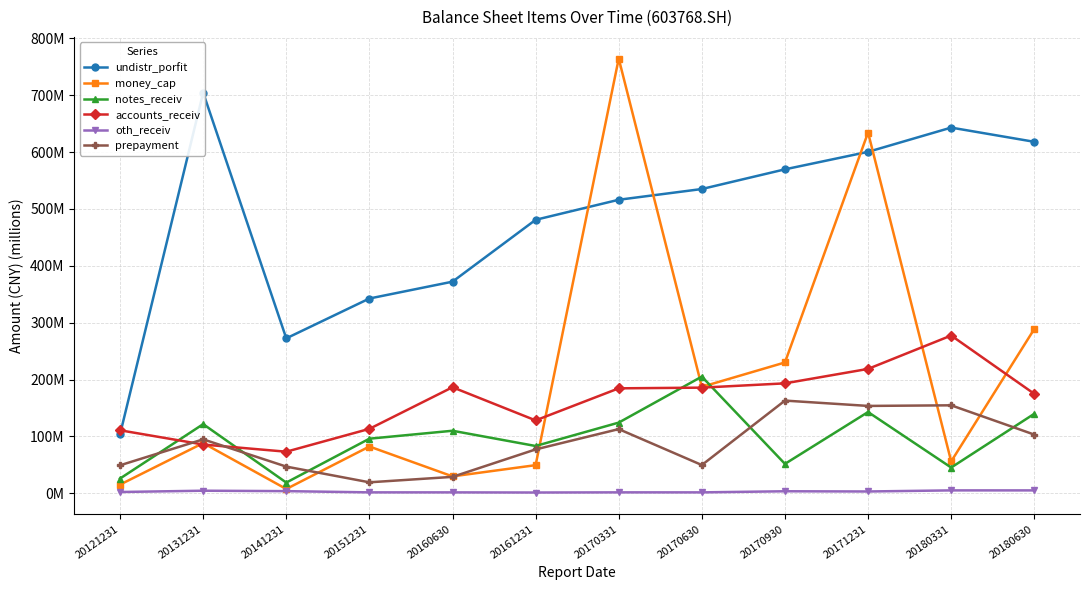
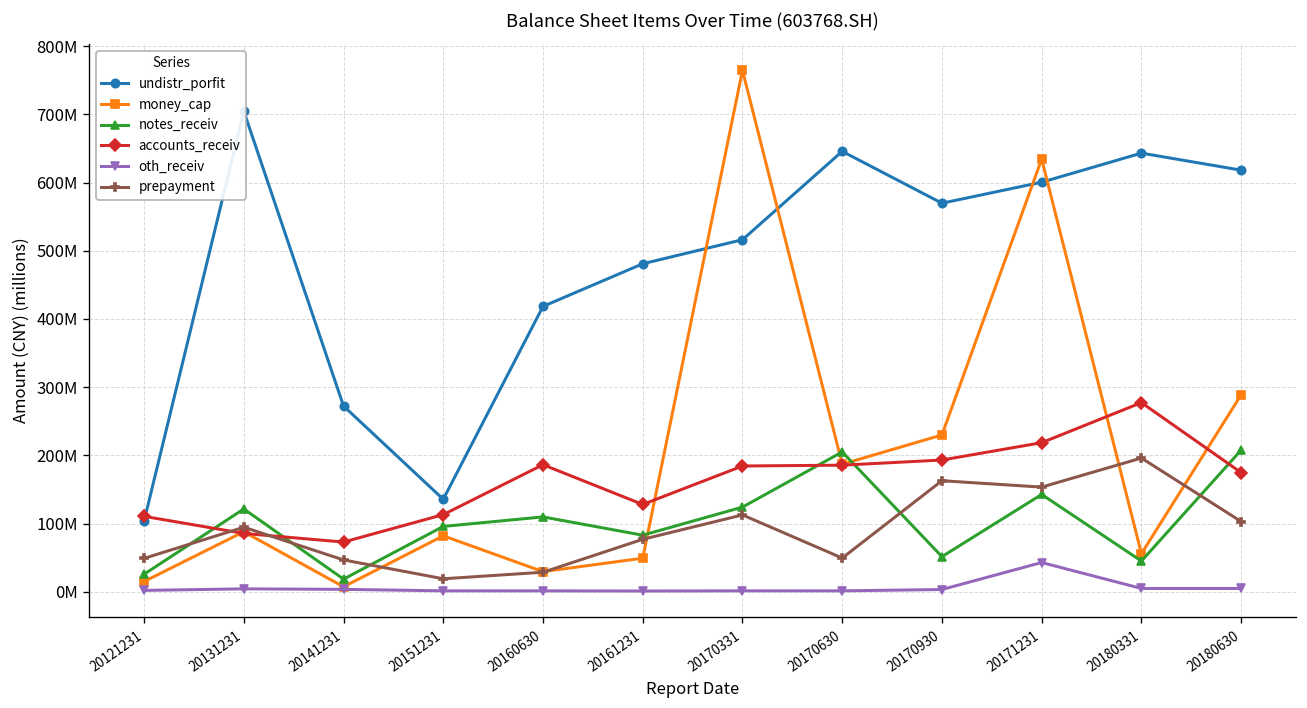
  {
    "undistr_porfit": {
      "20121231": 100000000,
      "20141231": 270000000,
-     "20151231": 340000000,
-     "20160630": 370000000,
+     "20151231": 140000000,
+     "20160630": 420000000,
      "20161231": 480000000,
      "20170331": 520000000,
-     "20170630": 540000000,
+     "20170630": 650000000,
      "20170930": 570000000,
      "20171231": 600000000,
      "20180331": 640000000,
      "20180630": 620000000
    },
    "money_cap": {
      "20121231": 20000000,
      "20151231": 80000000,
      "20161231": 50000000,
      "20170331": 760000000,
      "20170930": 230000000,
      "20171231": 630000000,
      "20180331": 60000000,
      "20180630": 290000000
    },
    "notes_receiv": {
      "20121231": 30000000,
      "20131231": 120000000,
      "20141231": 20000000,
      "20151231": 100000000,
      "20160630": 110000000,
      "20161231": 80000000,
      "20170331": 120000000,
      "20170630": 210000000,
      "20170930": 50000000,
      "20171231": 140000000,
      "20180331": 50000000,
-     "20180630": 140000000
+     "20180630": 210000000
    },
    "accounts_receiv": {
      "20121231": 110000000,
      "20141231": 70000000,
      "20151231": 110000000,
      "20160630": 190000000,
      "20161231": 130000000,
      "20170331": 180000000,
      "20170930": 190000000,
      "20171231": 220000000,
      "20180331": 280000000,
      "20180630": 170000000
    },
    "oth_receiv": {
      "20121231": 0,
      "20131231": 0,
      "20151231": 0,
      "20160630": 0,
      "20161231": 0,
      "20170331": 0,
      "20170630": 0,
      "20170930": 0,
-     "20171231": 0,
+     "20171231": 40000000,
      "20180331": 10000000,
      "20180630": 10000000
    },
    "prepayment": {
      "20121231": 50000000,
      "20131231": 90000000,
      "20141231": 50000000,
      "20151231": 20000000,
      "20161231": 80000000,
      "20170331": 110000000,
      "20170630": 50000000,
      "20170930": 160000000,
      "20171231": 150000000,
-     "20180331": 150000000,
+     "20180331": 200000000,
      "20180630": 100000000
    }
  }
